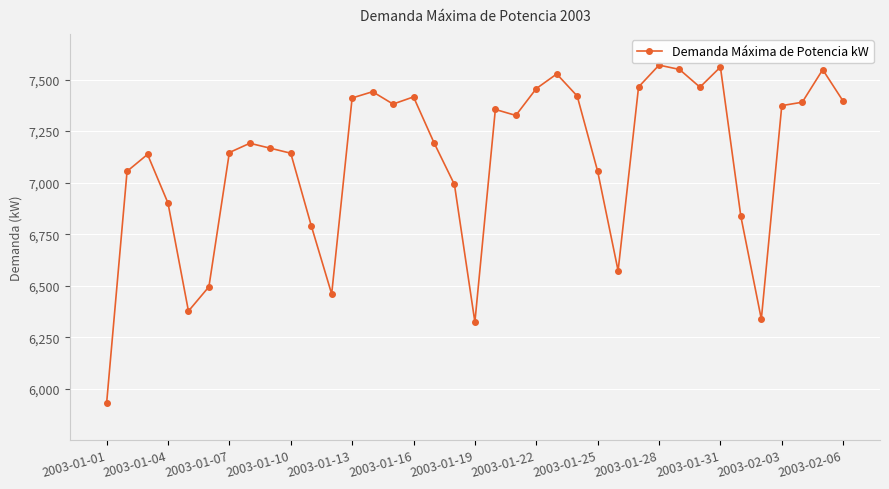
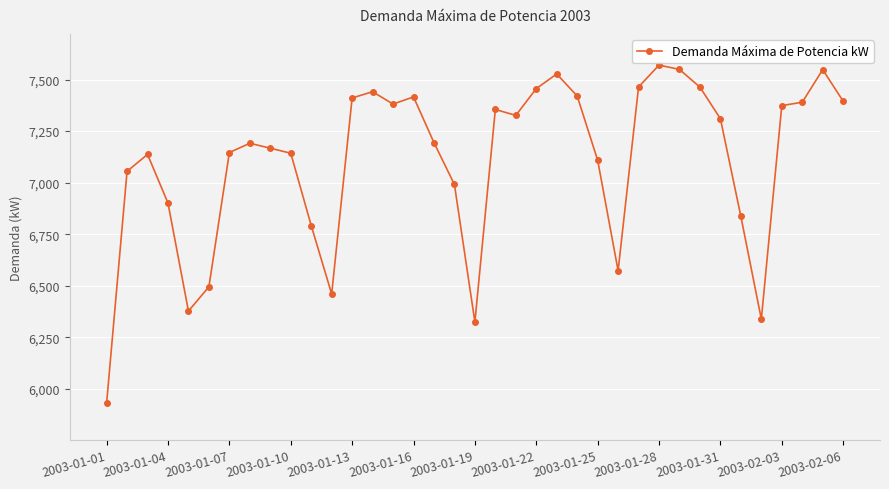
  {
    "2003-01-01": "5,930",
    "2003-01-04": "6,900",
    "2003-01-07": "7,150",
    "2003-01-10": "7,140",
    "2003-01-13": "7,410",
    "2003-01-16": "7,420",
    "2003-01-19": "6,320",
    "2003-01-22": "7,460",
-   "2003-01-25": "7,060",
+   "2003-01-25": "7,110",
    "2003-01-28": "7,570",
-   "2003-01-31": "7,560",
+   "2003-01-31": "7,310",
    "2003-02-03": "7,370",
    "2003-02-06": "7,400"
  }
